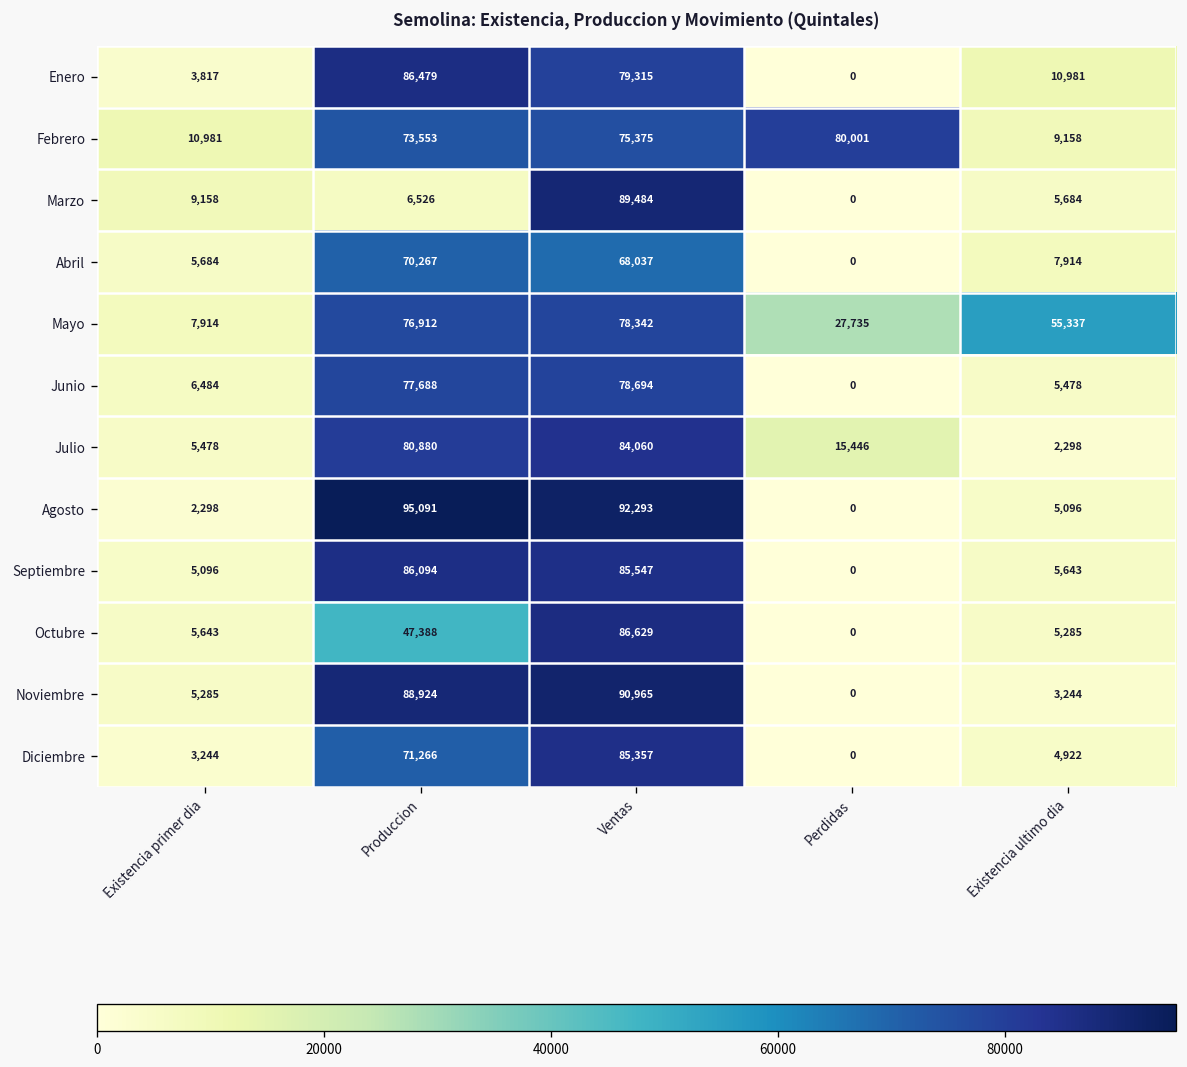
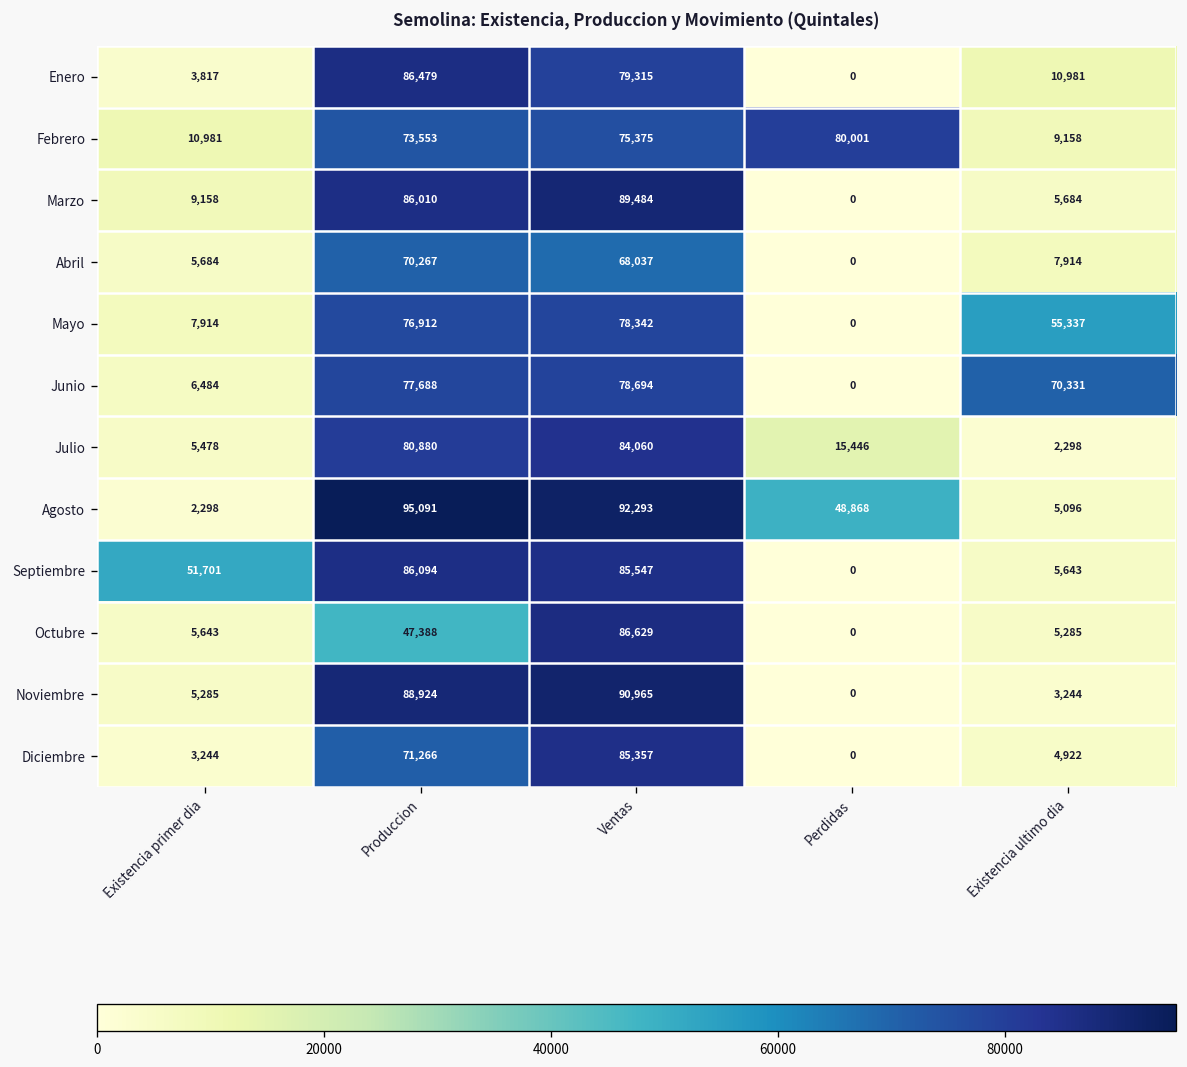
  {
    "Enero": {
      "Existencia primer dia": "3,817",
      "Produccion": "86,479",
      "Ventas": "79,315",
      "Perdidas": "0",
      "Existencia ultimo dia": "10,981"
    },
    "Febrero": {
      "Existencia primer dia": "10,981",
      "Produccion": "73,553",
      "Ventas": "75,375",
      "Perdidas": "80,001",
      "Existencia ultimo dia": "9,158"
    },
    "Marzo": {
      "Existencia primer dia": "9,158",
-     "Produccion": "6,526",
+     "Produccion": "86,010",
      "Ventas": "89,484",
      "Perdidas": "0",
      "Existencia ultimo dia": "5,684"
    },
    "Abril": {
      "Existencia primer dia": "5,684",
      "Produccion": "70,267",
      "Ventas": "68,037",
      "Perdidas": "0",
      "Existencia ultimo dia": "7,914"
    },
    "Mayo": {
      "Existencia primer dia": "7,914",
      "Produccion": "76,912",
      "Ventas": "78,342",
-     "Perdidas": "27,735",
+     "Perdidas": "0",
      "Existencia ultimo dia": "55,337"
    },
    "Junio": {
      "Existencia primer dia": "6,484",
      "Produccion": "77,688",
      "Ventas": "78,694",
      "Perdidas": "0",
-     "Existencia ultimo dia": "5,478"
+     "Existencia ultimo dia": "70,331"
    },
    "Julio": {
      "Existencia primer dia": "5,478",
      "Produccion": "80,880",
      "Ventas": "84,060",
      "Perdidas": "15,446",
      "Existencia ultimo dia": "2,298"
    },
    "Agosto": {
      "Existencia primer dia": "2,298",
      "Produccion": "95,091",
      "Ventas": "92,293",
-     "Perdidas": "0",
+     "Perdidas": "48,868",
      "Existencia ultimo dia": "5,096"
    },
    "Septiembre": {
-     "Existencia primer dia": "5,096",
+     "Existencia primer dia": "51,701",
      "Produccion": "86,094",
      "Ventas": "85,547",
      "Perdidas": "0",
      "Existencia ultimo dia": "5,643"
    },
    "Octubre": {
      "Existencia primer dia": "5,643",
      "Produccion": "47,388",
      "Ventas": "86,629",
      "Perdidas": "0",
      "Existencia ultimo dia": "5,285"
    },
    "Noviembre": {
      "Existencia primer dia": "5,285",
      "Produccion": "88,924",
      "Ventas": "90,965",
      "Perdidas": "0",
      "Existencia ultimo dia": "3,244"
    },
    "Diciembre": {
      "Existencia primer dia": "3,244",
      "Produccion": "71,266",
      "Ventas": "85,357",
      "Perdidas": "0",
      "Existencia ultimo dia": "4,922"
    }
  }
